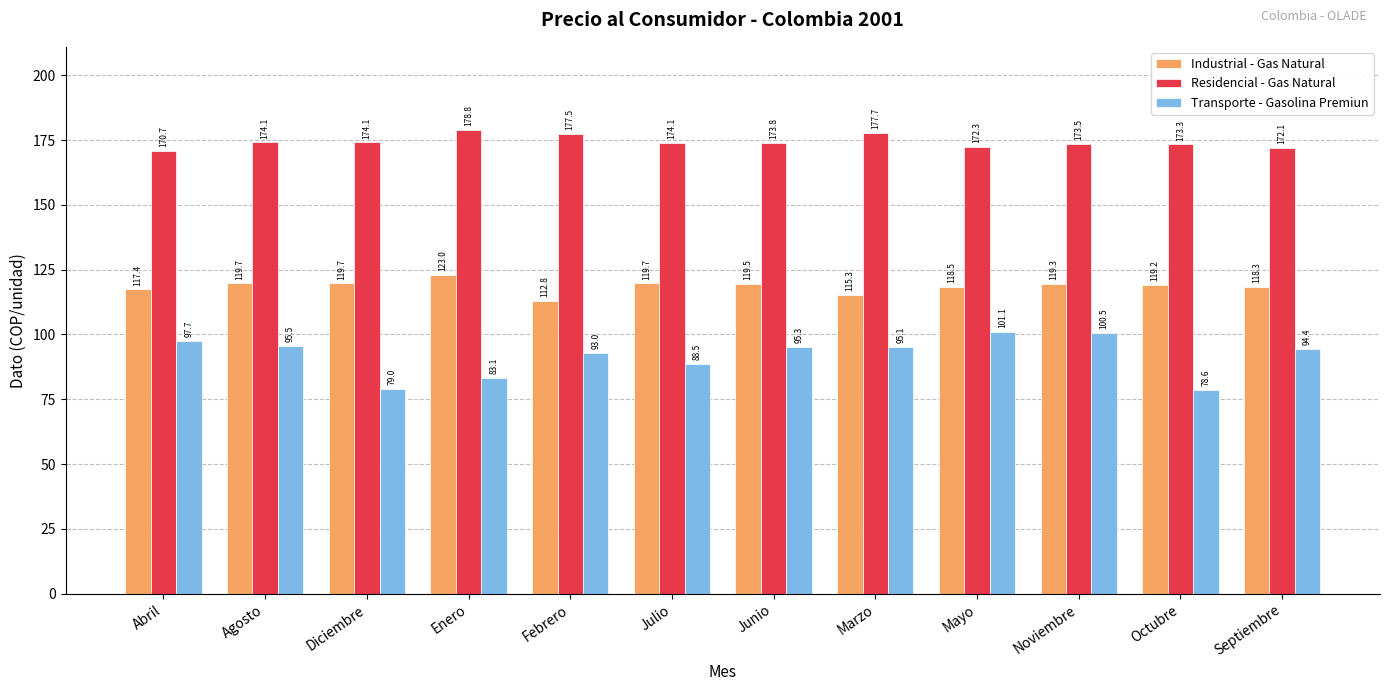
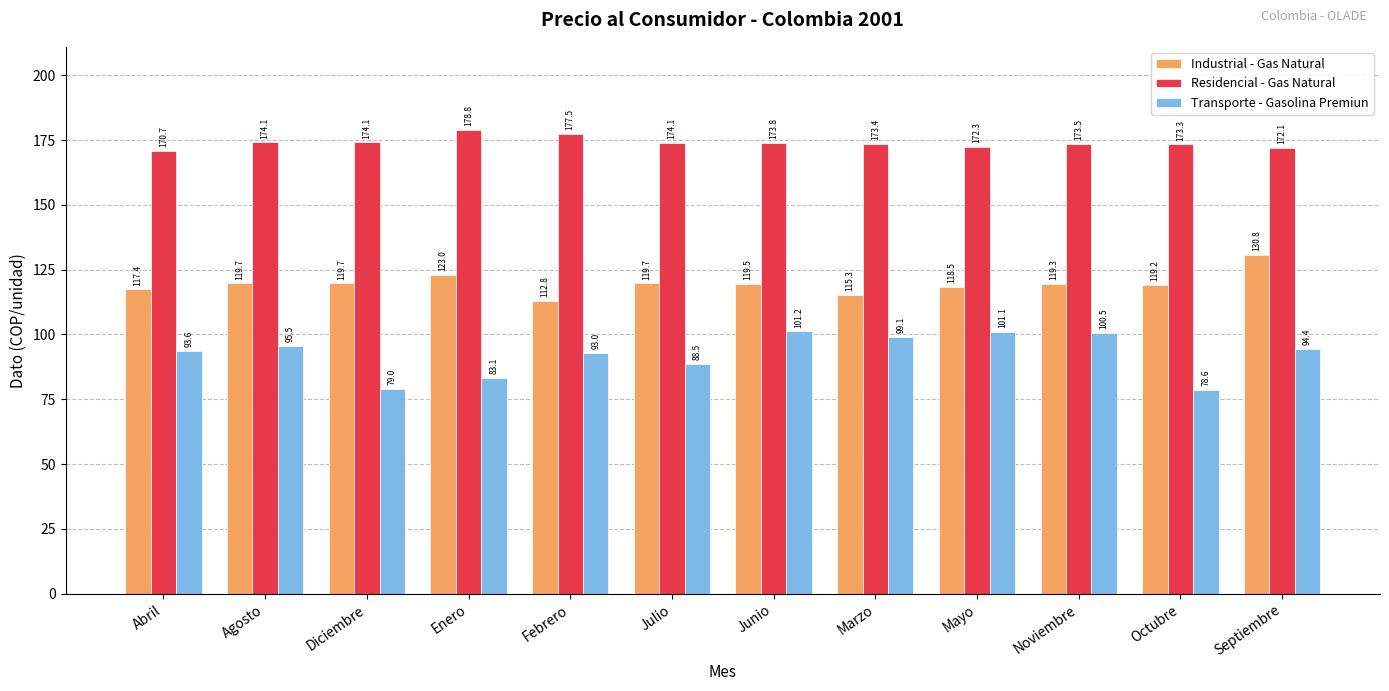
  {
    "Industrial - Gas Natural": {
      "Abril": 117.4,
      "Agosto": 119.7,
      "Diciembre": 119.7,
      "Enero": 123.0,
      "Febrero": 112.8,
      "Julio": 119.7,
      "Junio": 119.5,
      "Marzo": 115.3,
      "Mayo": 118.5,
      "Noviembre": 119.3,
      "Octubre": 119.2,
-     "Septiembre": 118.3
+     "Septiembre": 130.8
    },
    "Residencial - Gas Natural": {
      "Abril": 170.7,
      "Agosto": 174.1,
      "Diciembre": 174.1,
      "Enero": 178.8,
      "Febrero": 177.5,
      "Julio": 174.1,
      "Junio": 173.8,
-     "Marzo": 177.7,
+     "Marzo": 173.4,
      "Mayo": 172.3,
      "Noviembre": 173.5,
      "Octubre": 173.3,
      "Septiembre": 172.1
    },
    "Transporte - Gasolina Premiun": {
-     "Abril": 97.7,
+     "Abril": 93.6,
      "Agosto": 95.5,
      "Diciembre": 79.0,
      "Enero": 83.1,
      "Febrero": 93.0,
      "Julio": 88.5,
-     "Junio": 95.3,
-     "Marzo": 95.1,
+     "Junio": 101.2,
+     "Marzo": 99.1,
      "Mayo": 101.1,
      "Noviembre": 100.5,
      "Octubre": 78.6,
      "Septiembre": 94.4
    }
  }
